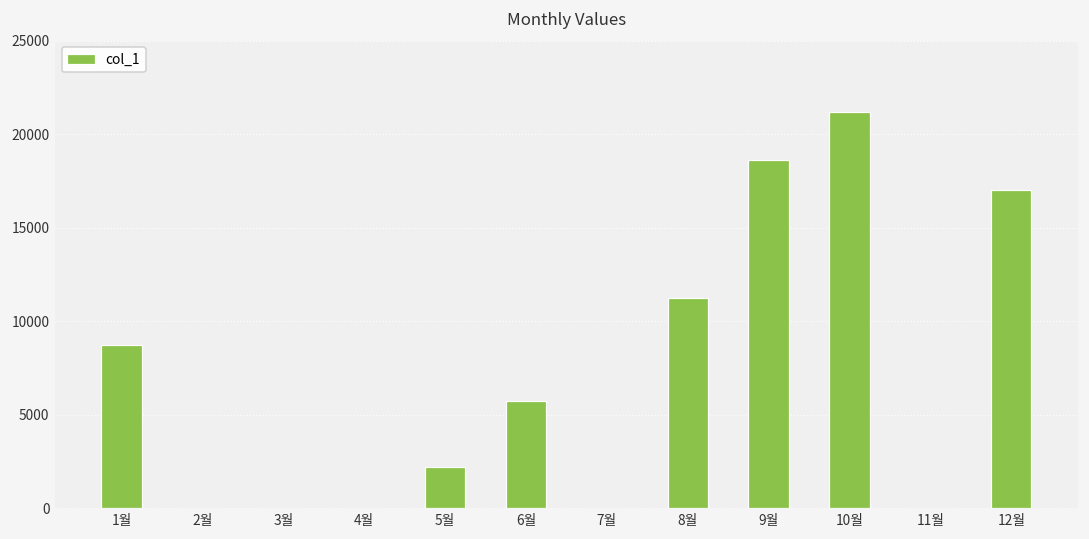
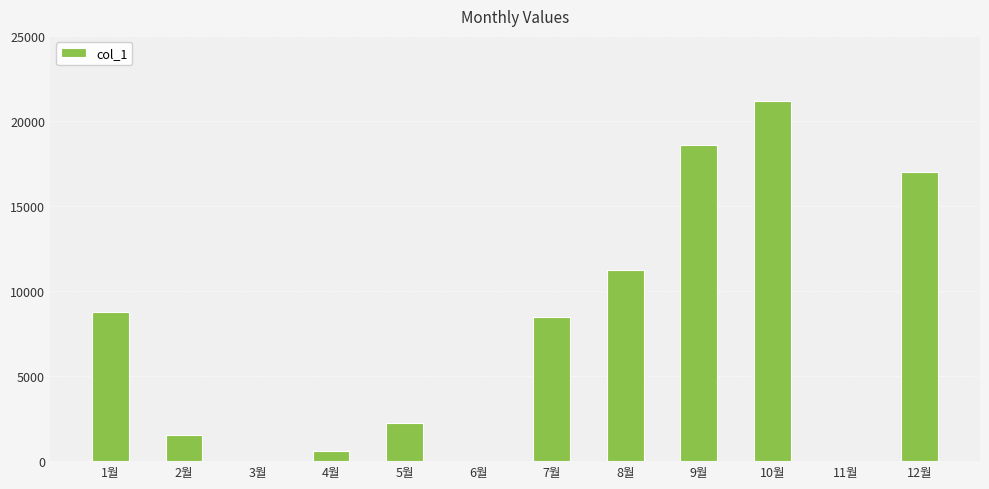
  {
    "1월": 8800,
-   "2월": 0,
+   "2월": 1500,
    "3월": 0,
-   "4월": 0,
+   "4월": 600,
    "5월": 2200,
-   "6월": 5700,
-   "7월": 0,
+   "6월": 0,
+   "7월": 8500,
    "8월": 11200,
    "9월": 18600,
    "10월": 21200,
    "11월": 0,
    "12월": 17000
  }
